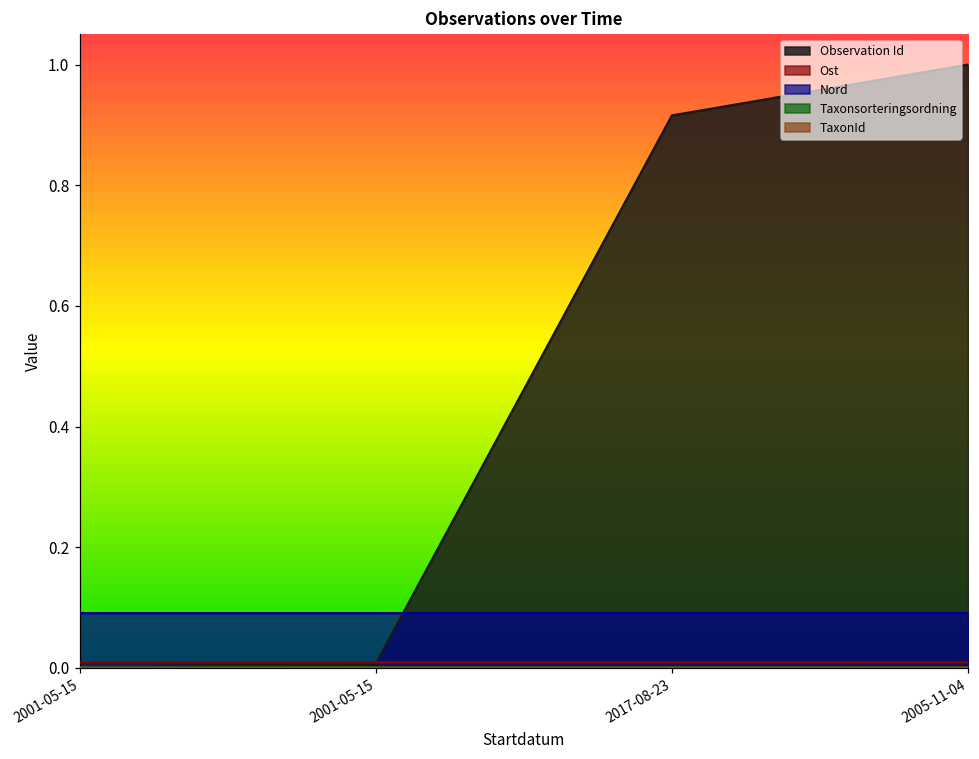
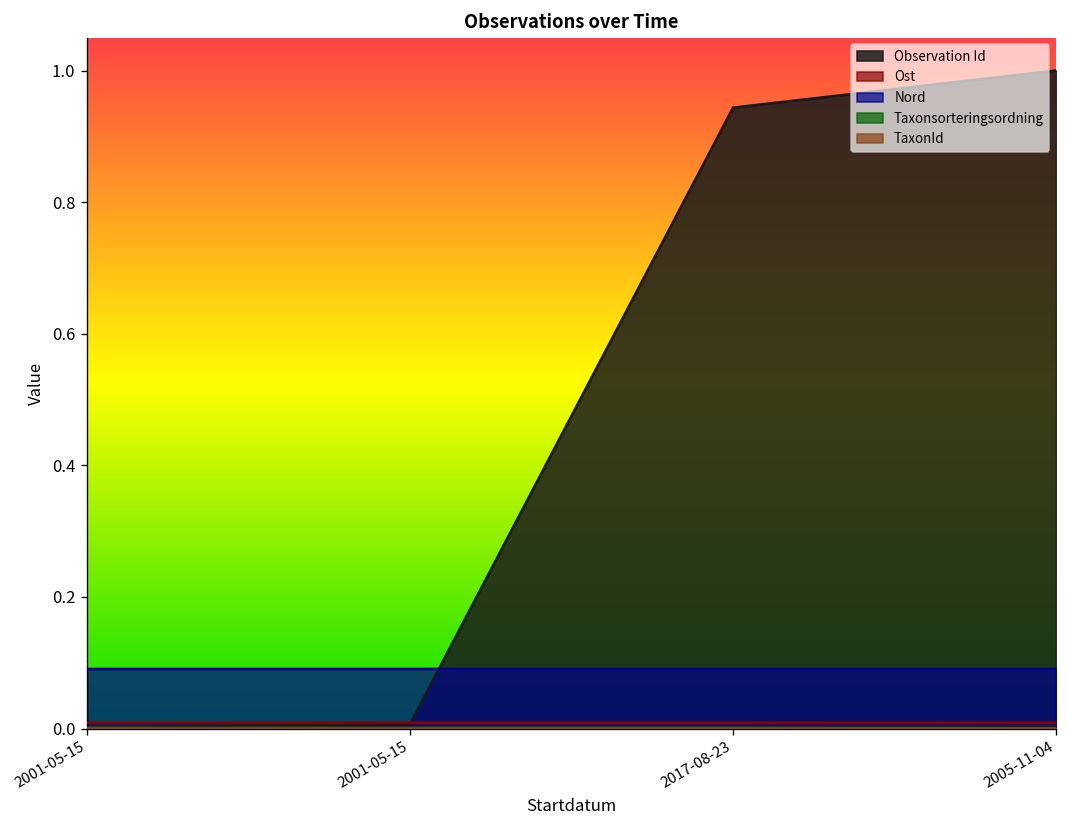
  {
    "Observation Id": {
-     "2017-08-23": 0.92,
+     "2017-08-23": 0.94,
      "2005-11-04": 1.00
    },
    "Ost": {
      "2017-08-23": 0.01,
      "2005-11-04": 0.01
    },
    "Nord": {
      "2017-08-23": 0.09,
      "2005-11-04": 0.09
    }
  }
